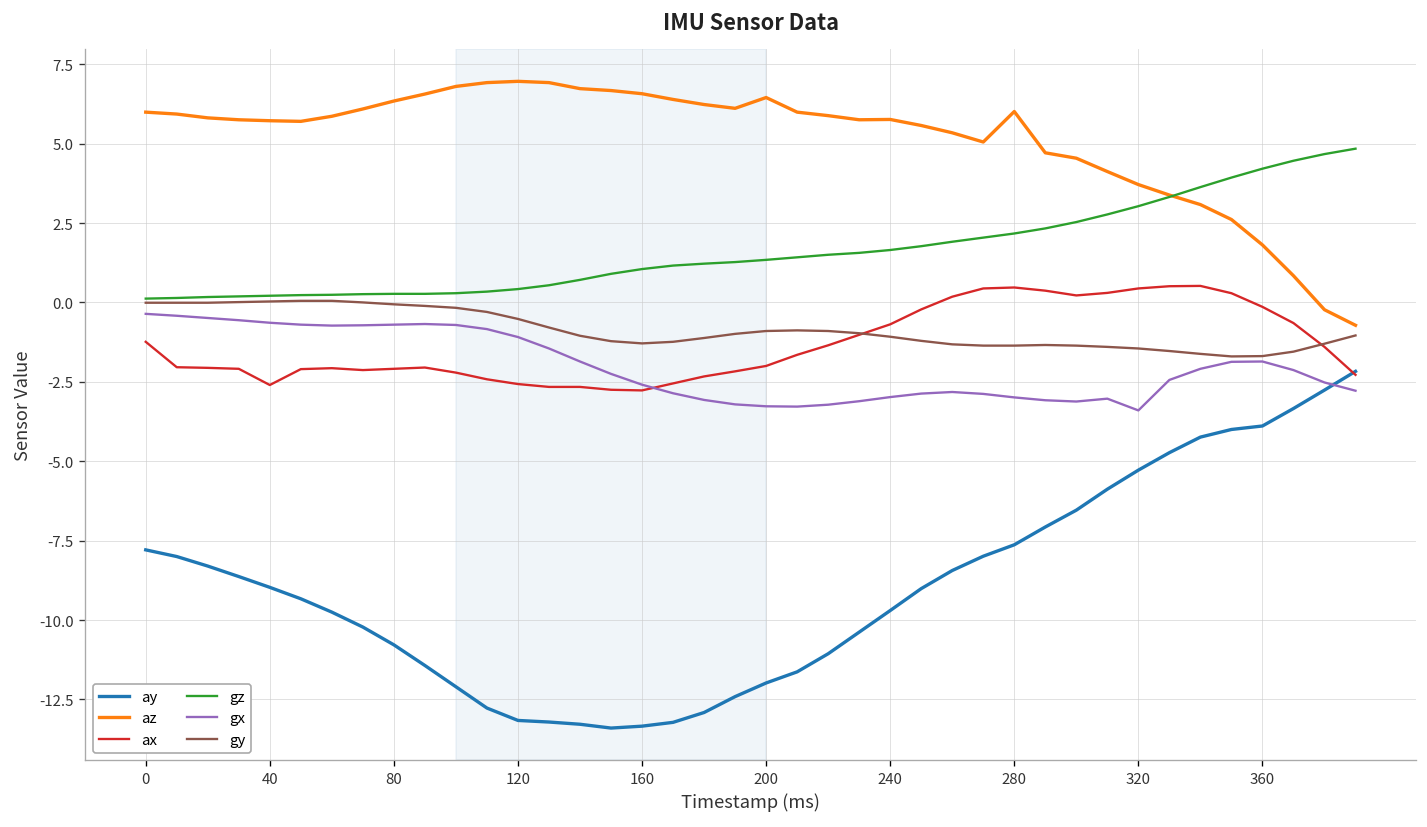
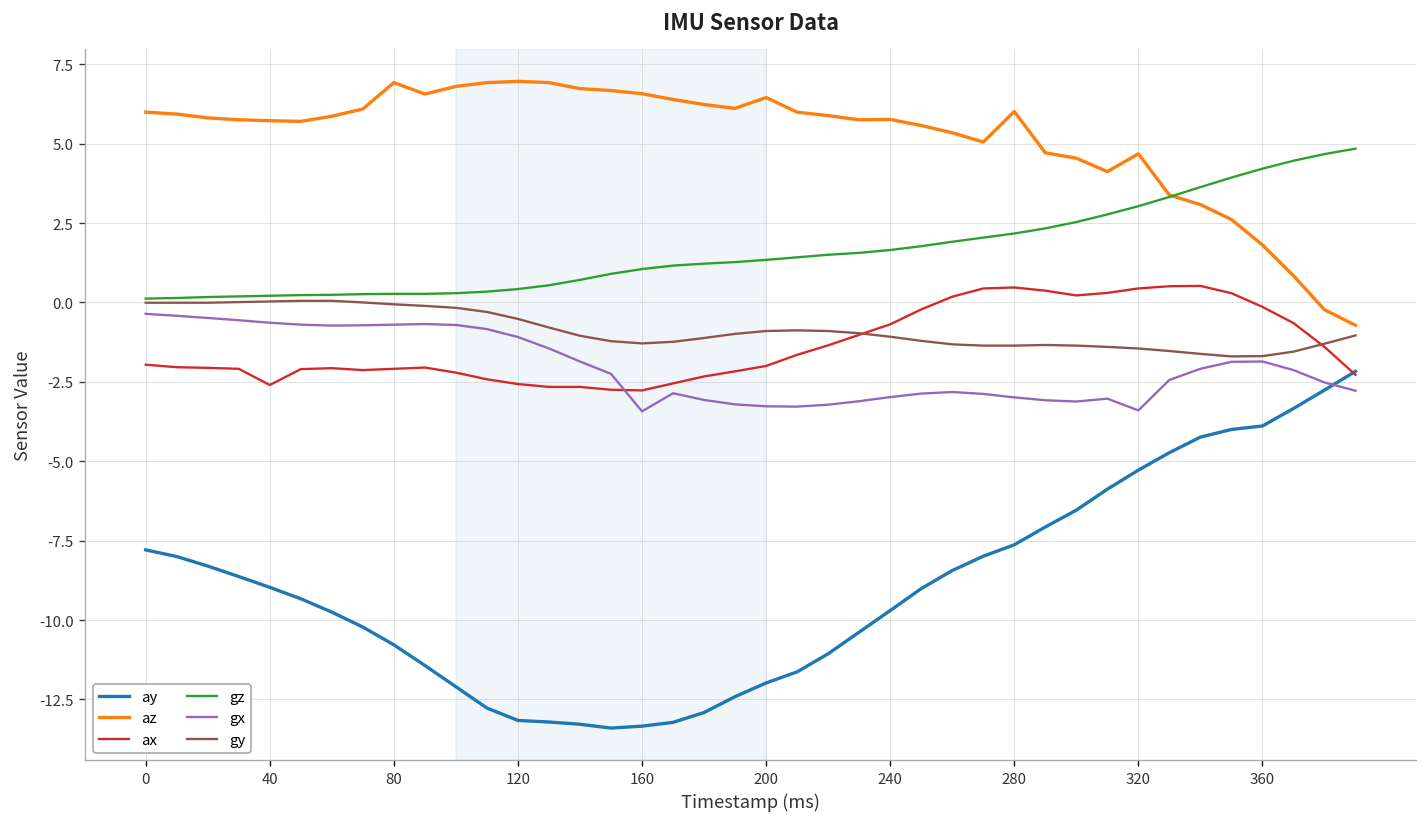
  {
    "ay": {
      "0": -7.8,
      "40": -9.0,
      "80": -10.8,
      "120": -13.2,
      "160": -13.3,
      "200": -12.0,
      "240": -9.7,
      "280": -7.6,
      "320": -5.3,
      "360": -3.9
    },
    "az": {
      "0": 6.0,
      "40": 5.7,
-     "80": 6.3,
+     "80": 6.9,
      "120": 7.0,
      "160": 6.6,
      "200": 6.5,
      "240": 5.8,
      "280": 6.0,
-     "320": 3.7,
+     "320": 4.7,
      "360": 1.8
    },
    "ax": {
-     "0": -1.2,
+     "0": -2.0,
      "40": -2.6,
      "80": -2.1,
      "120": -2.6,
      "160": -2.8,
      "200": -2.0,
      "240": -0.7,
      "280": 0.5,
      "320": 0.4,
      "360": -0.1
    },
    "gz": {
      "0": 0.1,
      "40": 0.2,
      "80": 0.3,
      "120": 0.4,
      "160": 1.1,
      "200": 1.3,
      "240": 1.7,
      "280": 2.2,
      "320": 3.0,
      "360": 4.2
    },
    "gx": {
      "0": -0.4,
      "40": -0.6,
      "80": -0.7,
      "120": -1.1,
-     "160": -2.6,
+     "160": -3.4,
      "200": -3.3,
      "240": -3.0,
      "280": -3.0,
      "320": -3.4,
      "360": -1.9
    },
    "gy": {
      "0": 0.0,
      "40": 0.0,
      "80": -0.1,
      "120": -0.5,
      "160": -1.3,
      "200": -0.9,
      "240": -1.1,
      "280": -1.4,
      "320": -1.5,
      "360": -1.7
    }
  }
